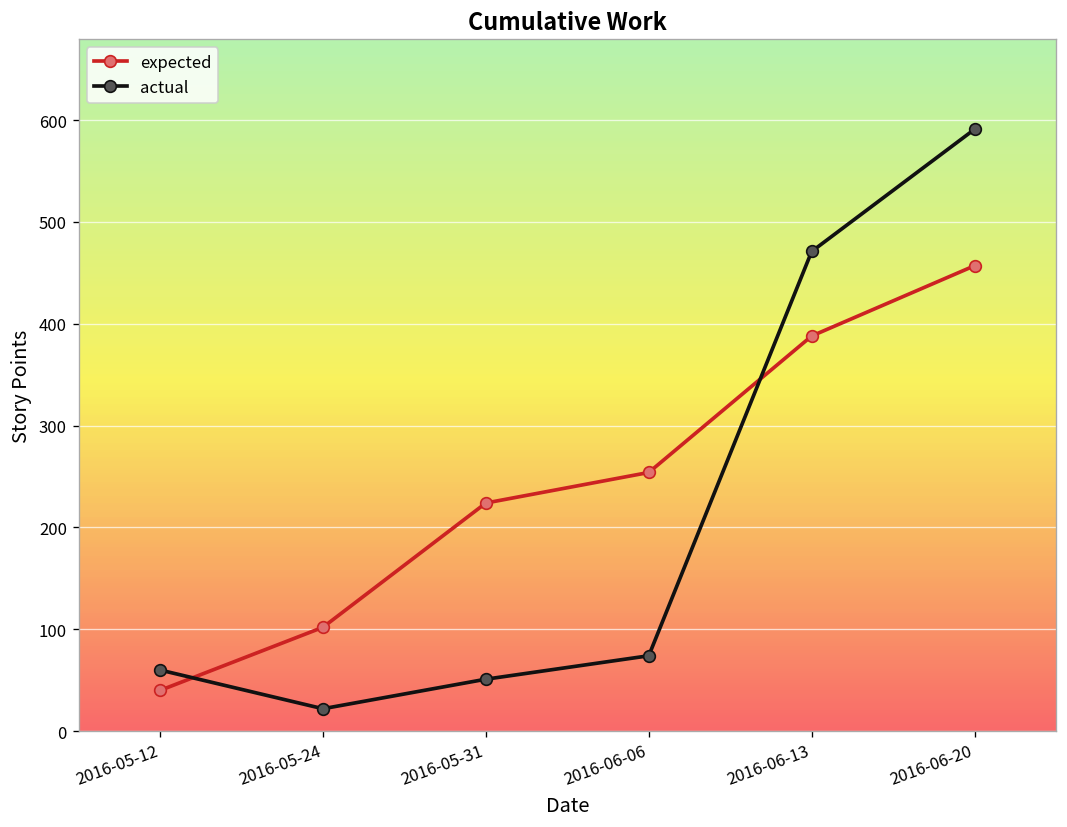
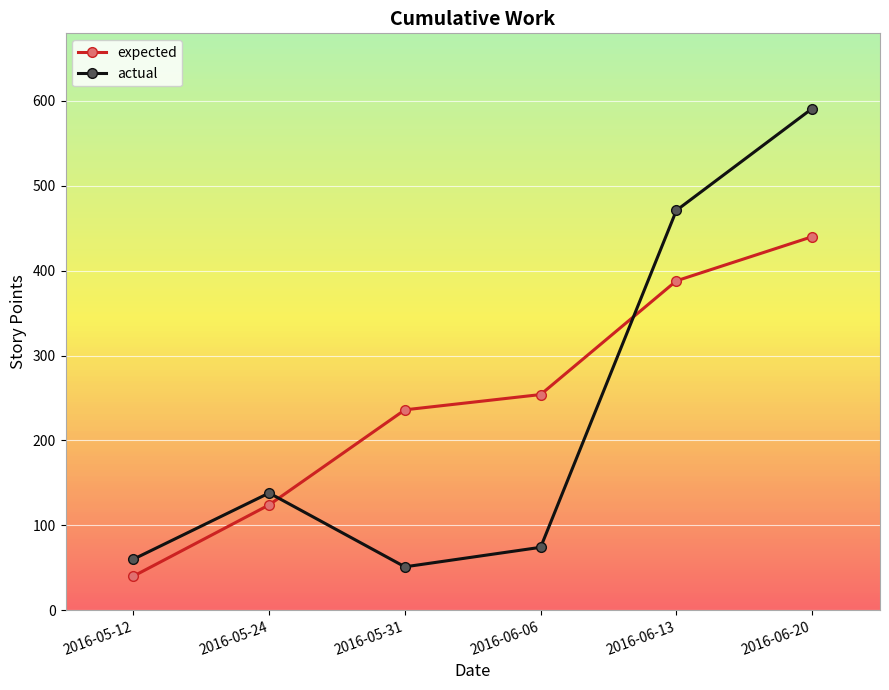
  {
    "expected": {
      "2016-05-12": 40,
-     "2016-05-24": 100,
-     "2016-05-31": 220,
+     "2016-05-24": 120,
+     "2016-05-31": 240,
      "2016-06-06": 250,
      "2016-06-13": 390,
-     "2016-06-20": 460
+     "2016-06-20": 440
    },
    "actual": {
      "2016-05-12": 60,
-     "2016-05-24": 20,
+     "2016-05-24": 140,
      "2016-05-31": 50,
      "2016-06-06": 70,
      "2016-06-13": 470,
      "2016-06-20": 590
    }
  }
